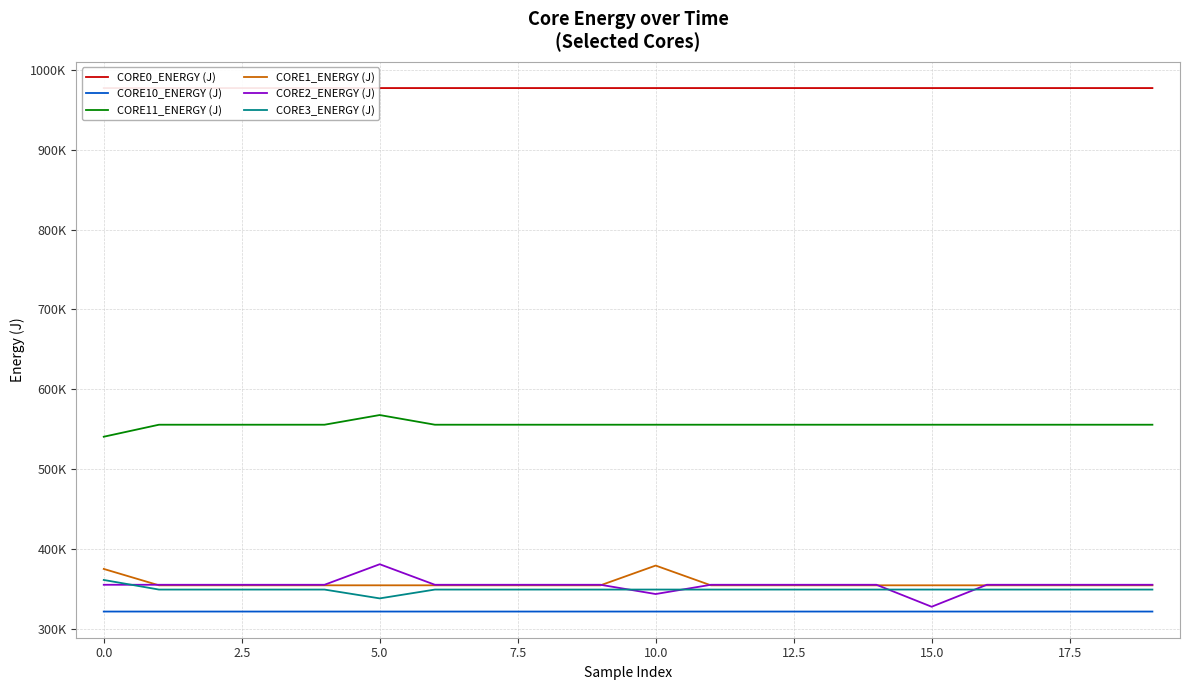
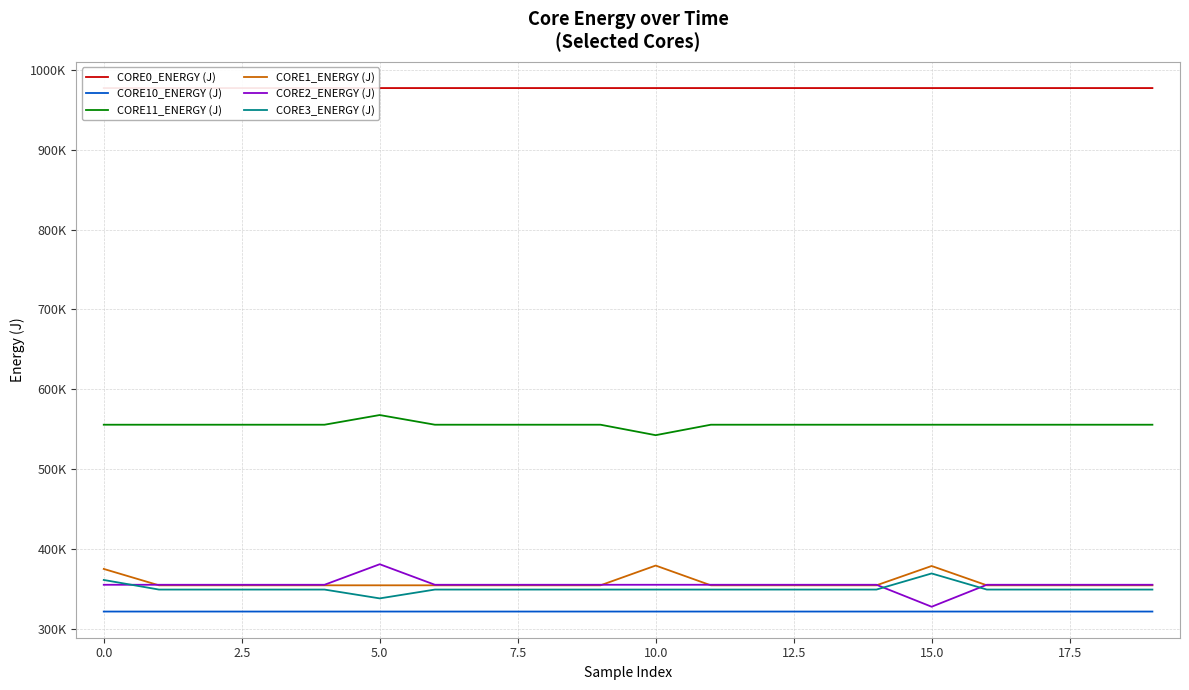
  {
    "CORE0_ENERGY (J)": {
      "5.0": 980000,
      "10.0": 980000,
      "15.0": 980000
    },
    "CORE10_ENERGY (J)": {
      "0.0": 320000,
      "5.0": 320000,
      "10.0": 320000,
      "15.0": 320000
    },
    "CORE11_ENERGY (J)": {
-     "0.0": 540000,
+     "0.0": 560000,
      "5.0": 570000,
-     "10.0": 560000,
+     "10.0": 540000,
      "15.0": 560000
    },
    "CORE1_ENERGY (J)": {
      "0.0": 380000,
      "5.0": 350000,
      "10.0": 380000,
-     "15.0": 350000
+     "15.0": 380000
    },
    "CORE2_ENERGY (J)": {
      "0.0": 360000,
      "5.0": 380000,
-     "10.0": 340000,
+     "10.0": 360000,
      "15.0": 330000
    },
    "CORE3_ENERGY (J)": {
      "0.0": 360000,
      "5.0": 340000,
      "10.0": 350000,
-     "15.0": 350000
+     "15.0": 370000
    }
  }
